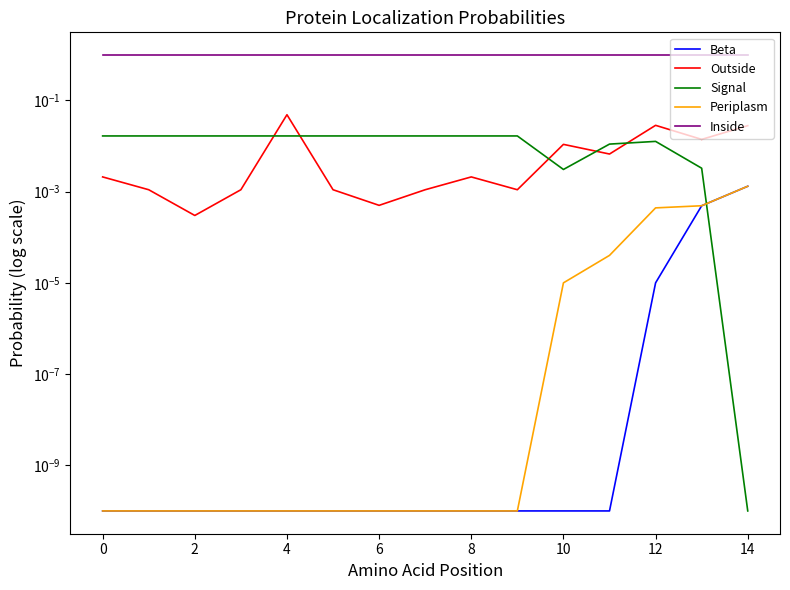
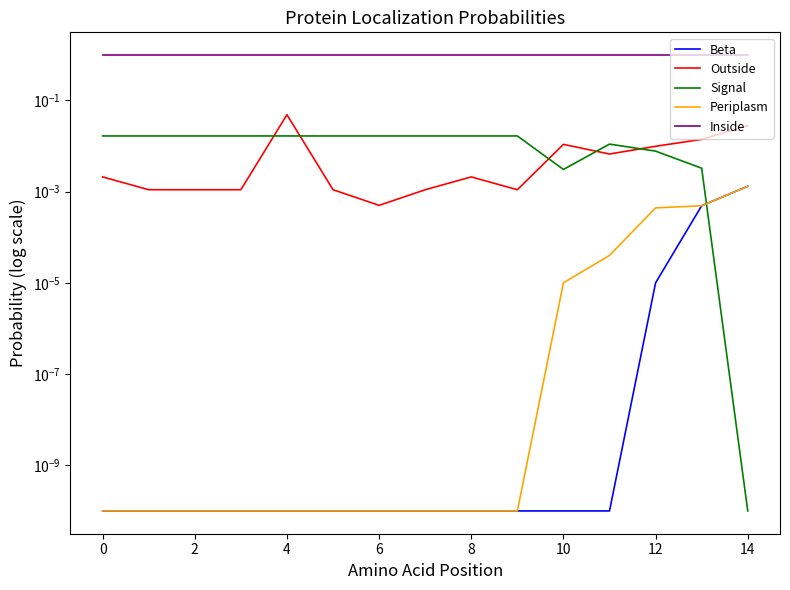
  {
    "Beta": {
      "10": 0.00000000010,
      "12": 0.000010
    },
    "Outside": {
      "0": 0.002,
-     "2": 0.0003,
+     "2": 0.0011,
      "4": 0.05,
      "6": 0.0005,
      "8": 0.002,
      "10": 0.011,
-     "12": 0.03
+     "12": 0.010
    },
    "Signal": {
      "0": 0.017,
      "2": 0.017,
      "4": 0.017,
      "6": 0.017,
      "8": 0.017,
      "10": 0.003,
-     "12": 0.013,
+     "12": 0.008,
      "14": 0.00000000010
    },
    "Periplasm": {
      "10": 0.000010,
      "12": 0.0004
    },
    "Inside": {
      "0": 1.0,
      "2": 1.0,
      "4": 1.0,
      "6": 1.0,
      "8": 1.0,
      "10": 1.0,
      "12": 1.0
    }
  }
